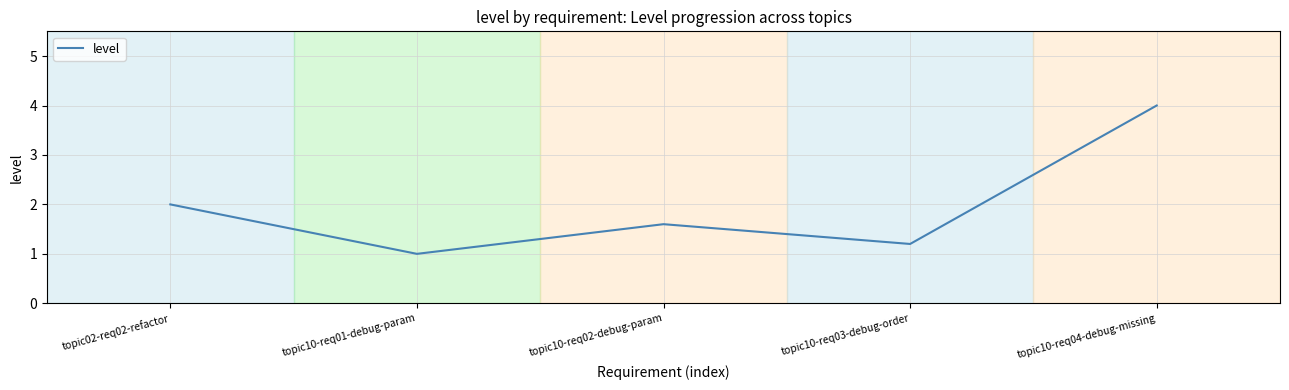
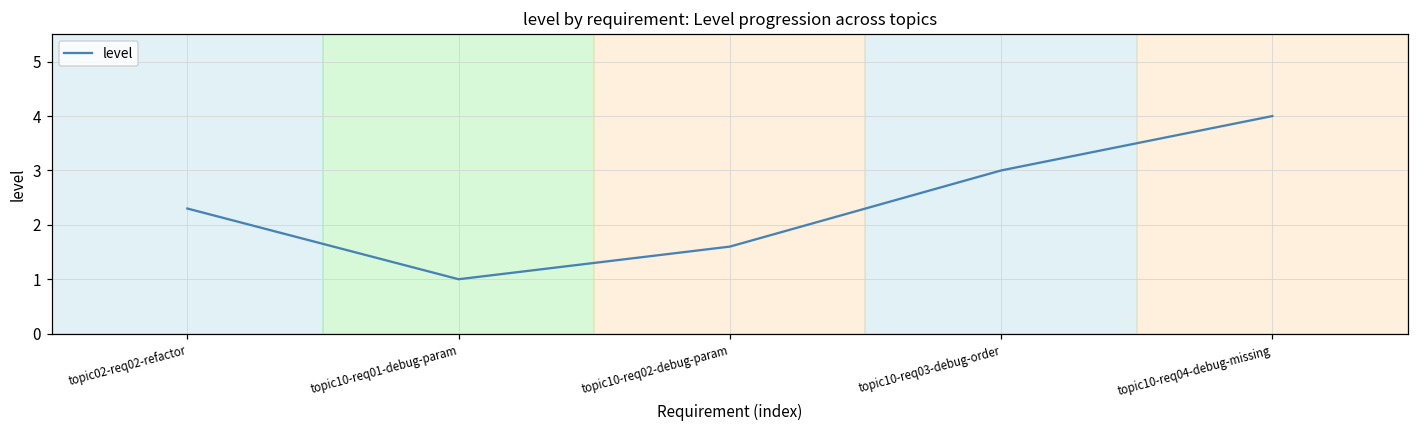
  {
-   "topic02-req02-refactor": 2.0,
+   "topic02-req02-refactor": 2.3,
    "topic10-req01-debug-param": 1.0,
    "topic10-req02-debug-param": 1.6,
-   "topic10-req03-debug-order": 1.2,
+   "topic10-req03-debug-order": 3.0,
    "topic10-req04-debug-missing": 4.0
  }
